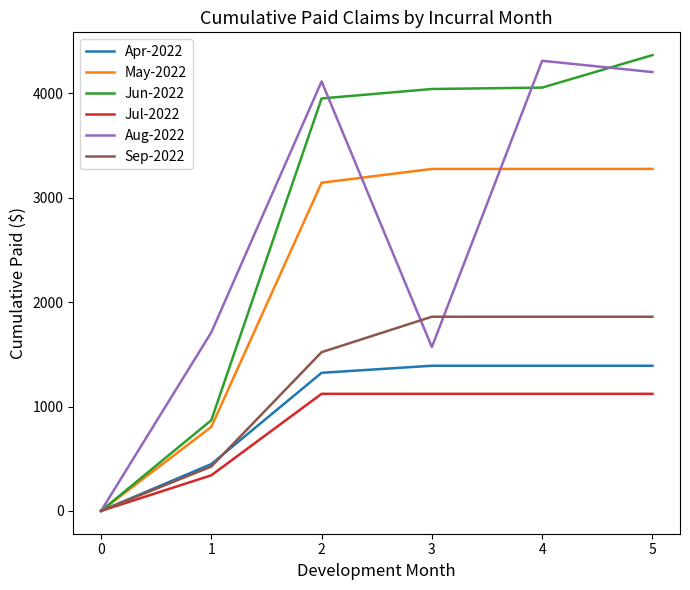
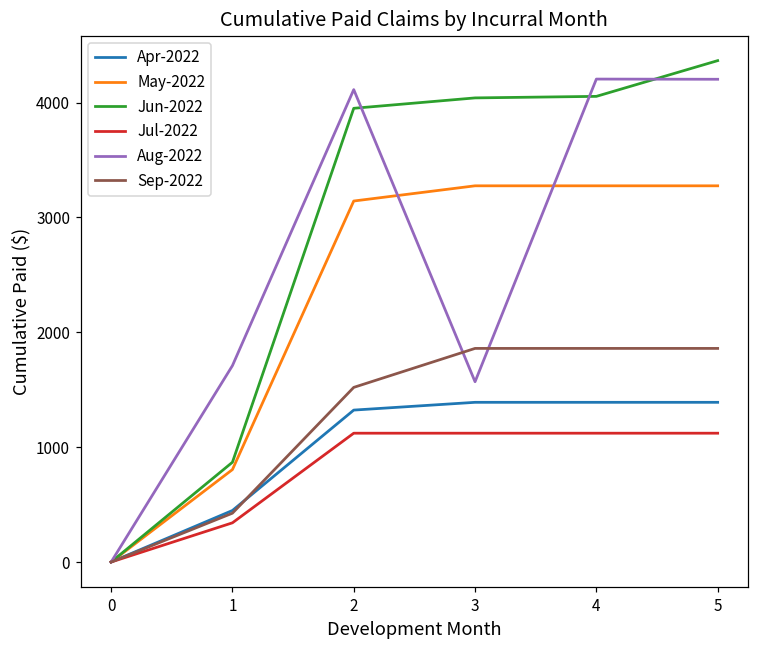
  {
    "Apr-2022": {
      "2": 1320,
      "3": 1390,
      "4": 1390,
      "5": 1390
    },
    "May-2022": {
      "1": 800,
      "2": 3140,
      "3": 3280,
      "4": 3280,
      "5": 3280
    },
    "Jun-2022": {
      "1": 870,
      "2": 3950,
      "3": 4040,
      "4": 4050,
      "5": 4370
    },
    "Jul-2022": {
      "1": 340,
      "2": 1120,
      "3": 1120,
      "4": 1120,
      "5": 1120
    },
    "Aug-2022": {
      "1": 1710,
      "2": 4110,
      "3": 1570,
-     "4": 4310,
+     "4": 4210,
      "5": 4200
    },
    "Sep-2022": {
      "2": 1520,
      "3": 1860,
      "4": 1860,
      "5": 1860
    }
  }
